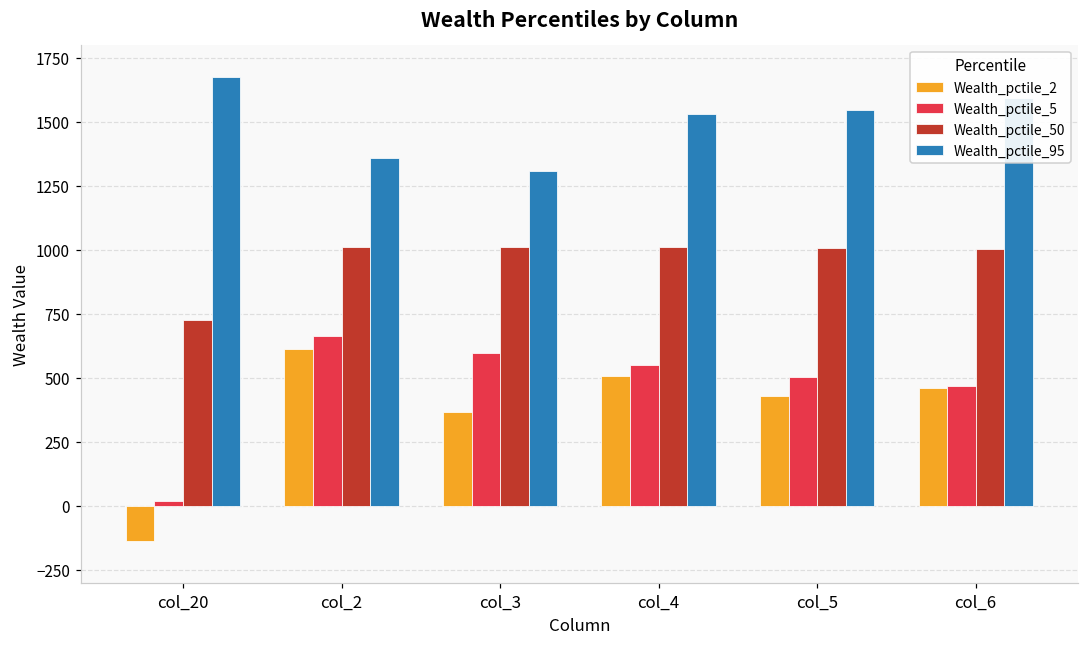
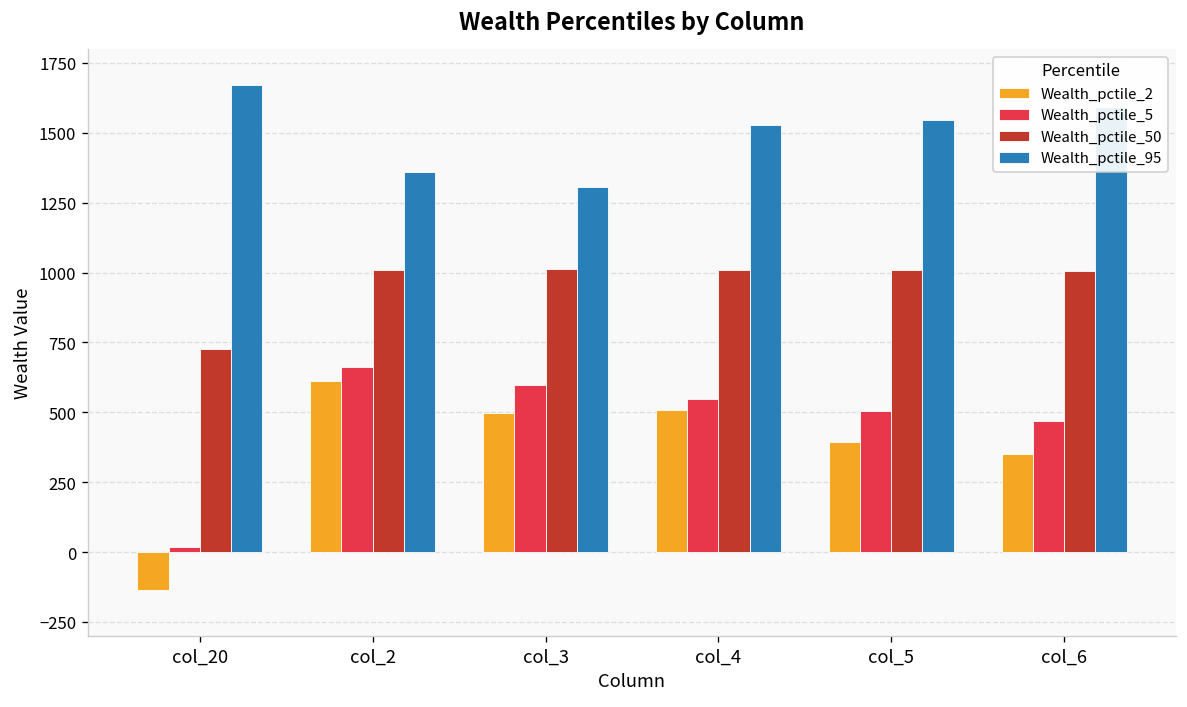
  {
    "Wealth_pctile_2": {
      "col_20": -140,
      "col_2": 610,
-     "col_3": 370,
+     "col_3": 500,
      "col_4": 510,
-     "col_5": 430,
-     "col_6": 460
+     "col_5": 390,
+     "col_6": 350
    },
    "Wealth_pctile_95": {
      "col_20": 1670,
      "col_2": 1360,
      "col_3": 1310,
      "col_4": 1530,
      "col_5": 1550
    }
  }
